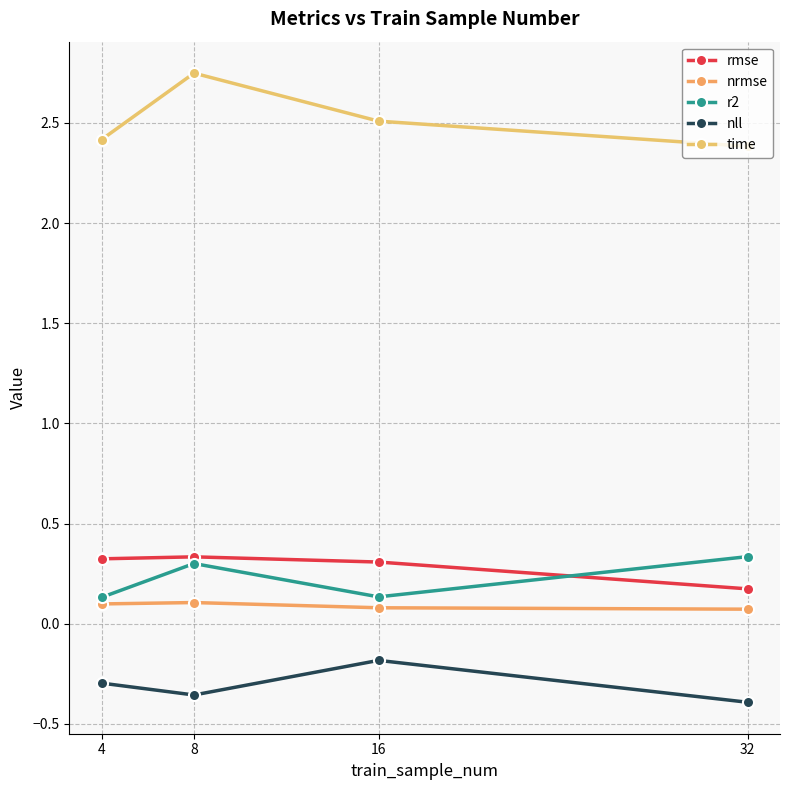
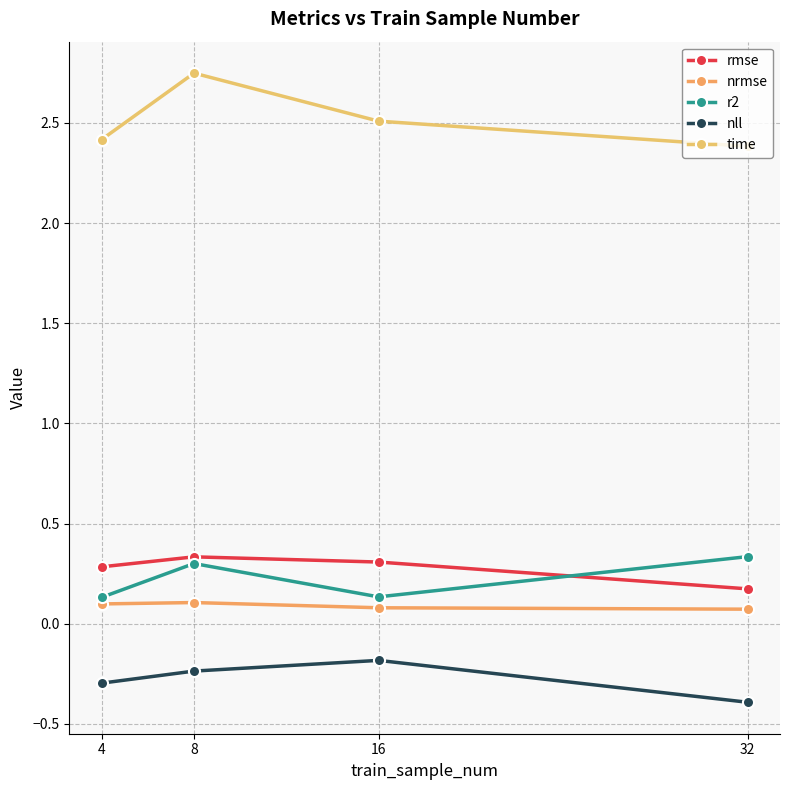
  {
    "rmse": {
-     "4": 0.32,
+     "4": 0.28,
      "8": 0.33,
      "16": 0.31,
      "32": 0.17
    },
    "r2": {
      "4": 0.13,
      "8": 0.30,
      "16": 0.13,
      "32": 0.33
    },
    "nll": {
      "4": -0.30,
-     "8": -0.36,
+     "8": -0.24,
      "16": -0.18,
      "32": -0.39
    }
  }
